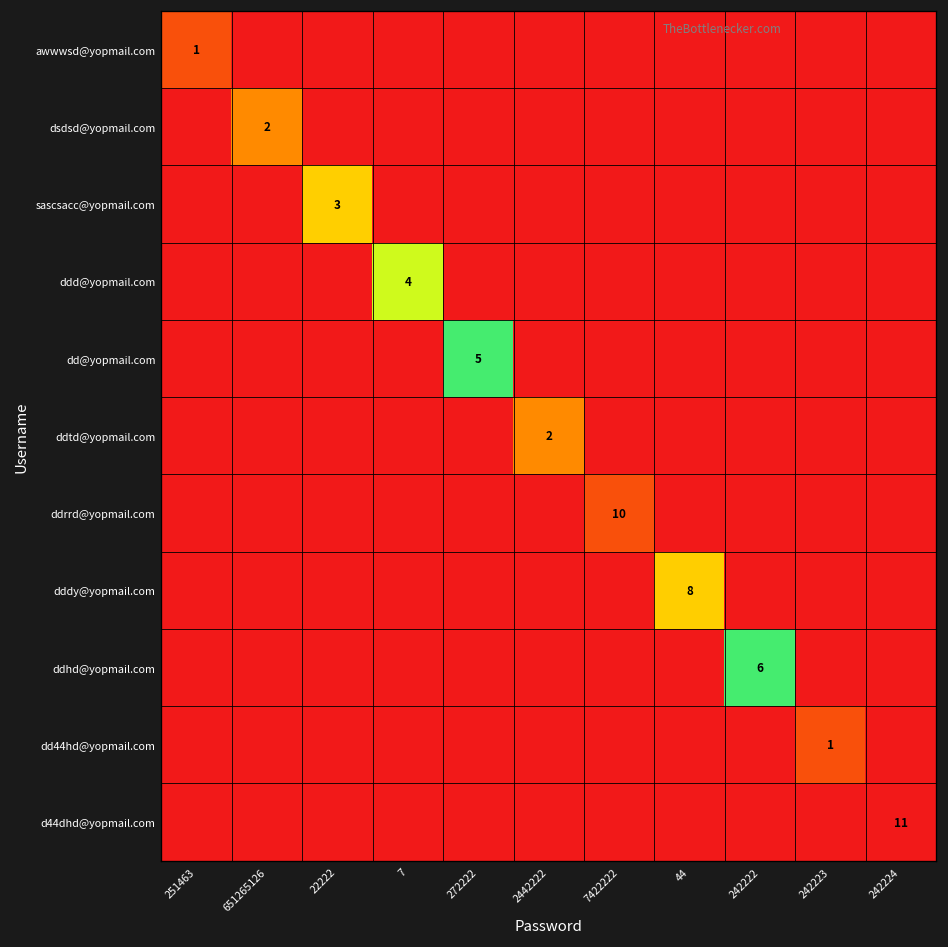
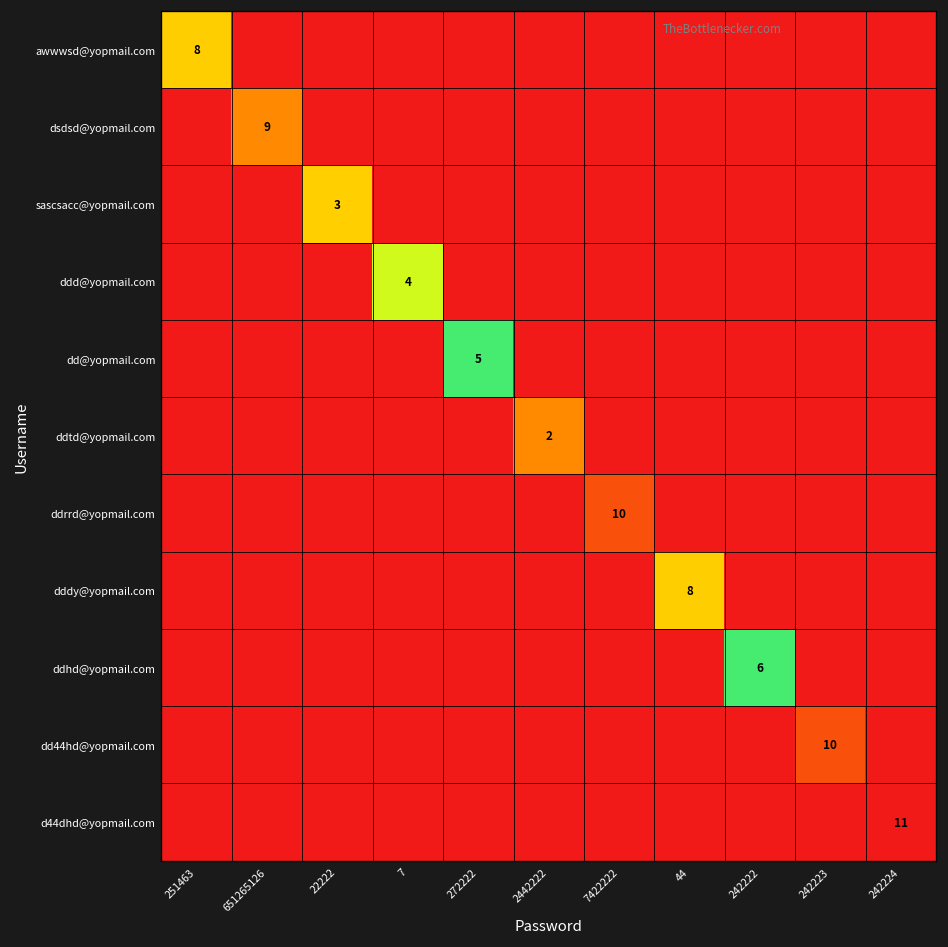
  {
    "awwwsd@yopmail.com": {
-     "251463": 1
+     "251463": 8
    },
    "dsdsd@yopmail.com": {
-     "651265126": 2
+     "651265126": 9
    },
    "sascsacc@yopmail.com": {
      "22222": 3
    },
    "ddd@yopmail.com": {
      "7": 4
    },
    "dd@yopmail.com": {
      "272222": 5
    },
    "ddtd@yopmail.com": {
      "2442222": 2
    },
    "ddrrd@yopmail.com": {
      "7422222": 10
    },
    "dddy@yopmail.com": {
      "44": 8
    },
    "ddhd@yopmail.com": {
      "242222": 6
    },
    "dd44hd@yopmail.com": {
-     "242223": 1
+     "242223": 10
    },
    "d44dhd@yopmail.com": {
      "242224": 11
    }
  }
